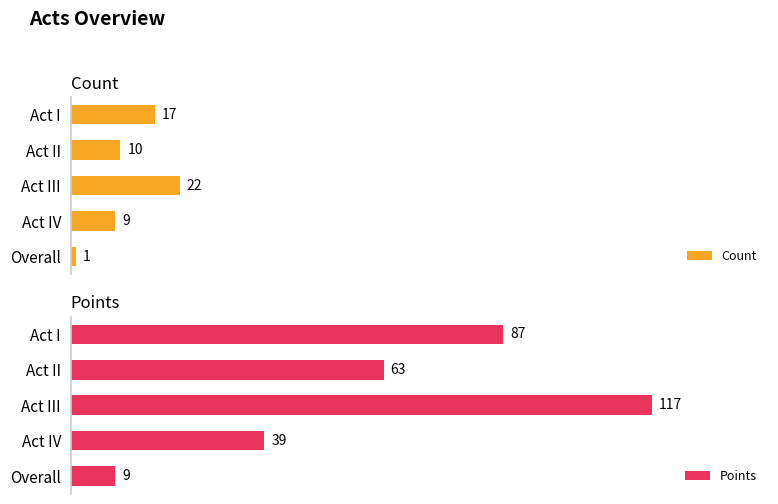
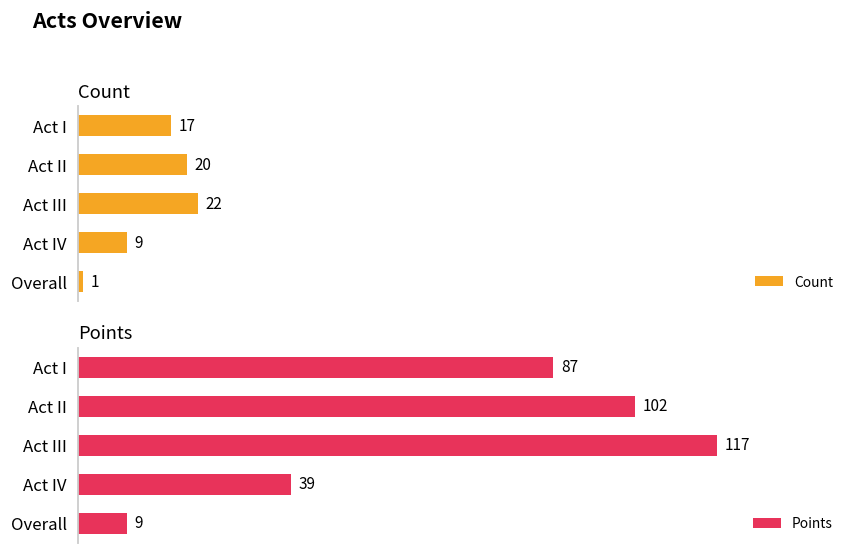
  {
    "Count": {
      "Act I": 17,
-     "Act II": 10,
+     "Act II": 20,
      "Act III": 22,
      "Act IV": 9,
      "Overall": 1
    },
    "Points": {
      "Act I": 87,
-     "Act II": 63,
+     "Act II": 102,
      "Act III": 117,
      "Act IV": 39,
      "Overall": 9
    }
  }
